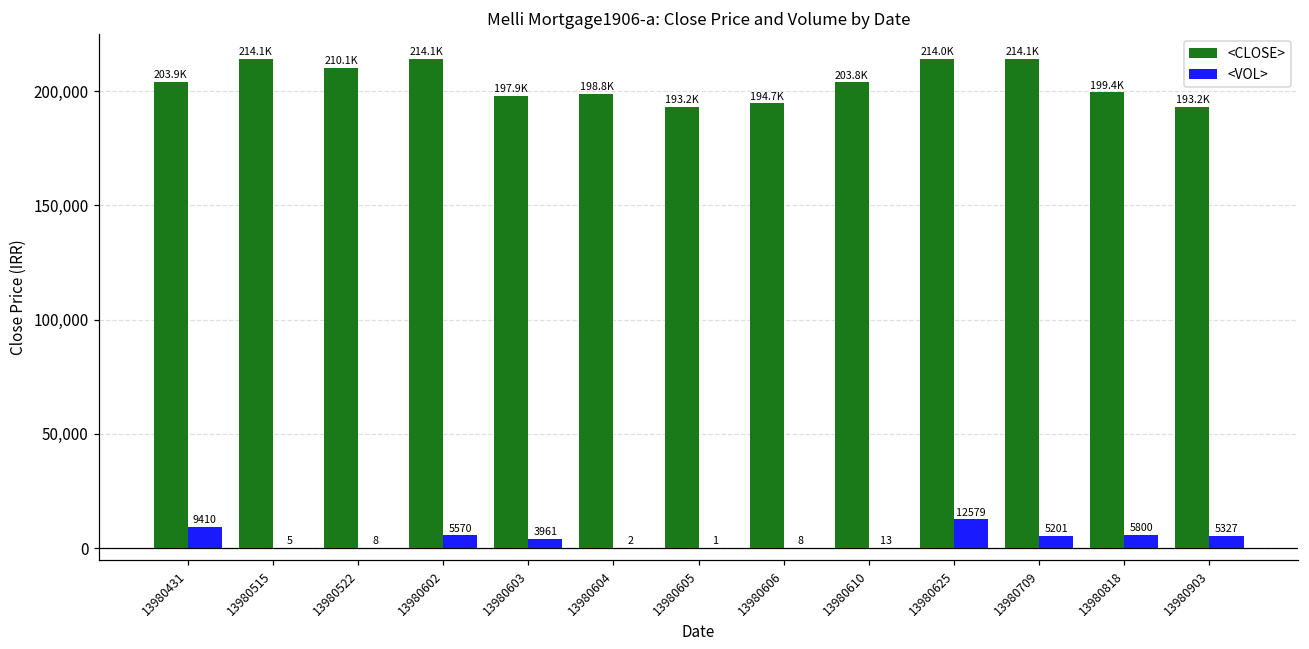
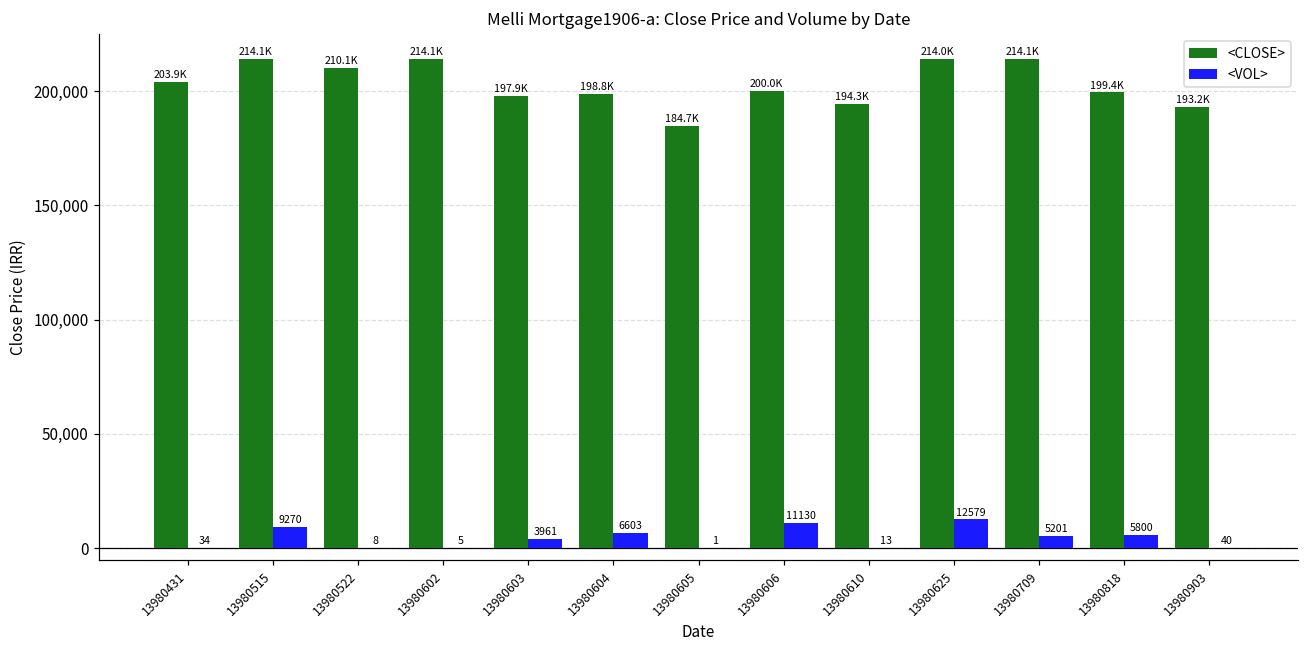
  {
    "<CLOSE>": {
      "13980431": "203.9K",
      "13980515": "214.1K",
      "13980522": "210.1K",
      "13980602": "214.1K",
      "13980603": "197.9K",
      "13980604": "198.8K",
-     "13980605": "193.2K",
-     "13980606": "194.7K",
-     "13980610": "203.8K",
+     "13980605": "184.7K",
+     "13980606": "200.0K",
+     "13980610": "194.3K",
      "13980625": "214.0K",
      "13980709": "214.1K",
      "13980818": "199.4K",
      "13980903": "193.2K"
    },
    "<VOL>": {
-     "13980431": "9410",
-     "13980515": "5",
+     "13980431": "34",
+     "13980515": "9270",
      "13980522": "8",
-     "13980602": "5570",
+     "13980602": "5",
      "13980603": "3961",
-     "13980604": "2",
+     "13980604": "6603",
      "13980605": "1",
-     "13980606": "8",
+     "13980606": "11130",
      "13980610": "13",
      "13980625": "12579",
      "13980709": "5201",
      "13980818": "5800",
-     "13980903": "5327"
+     "13980903": "40"
    }
  }
